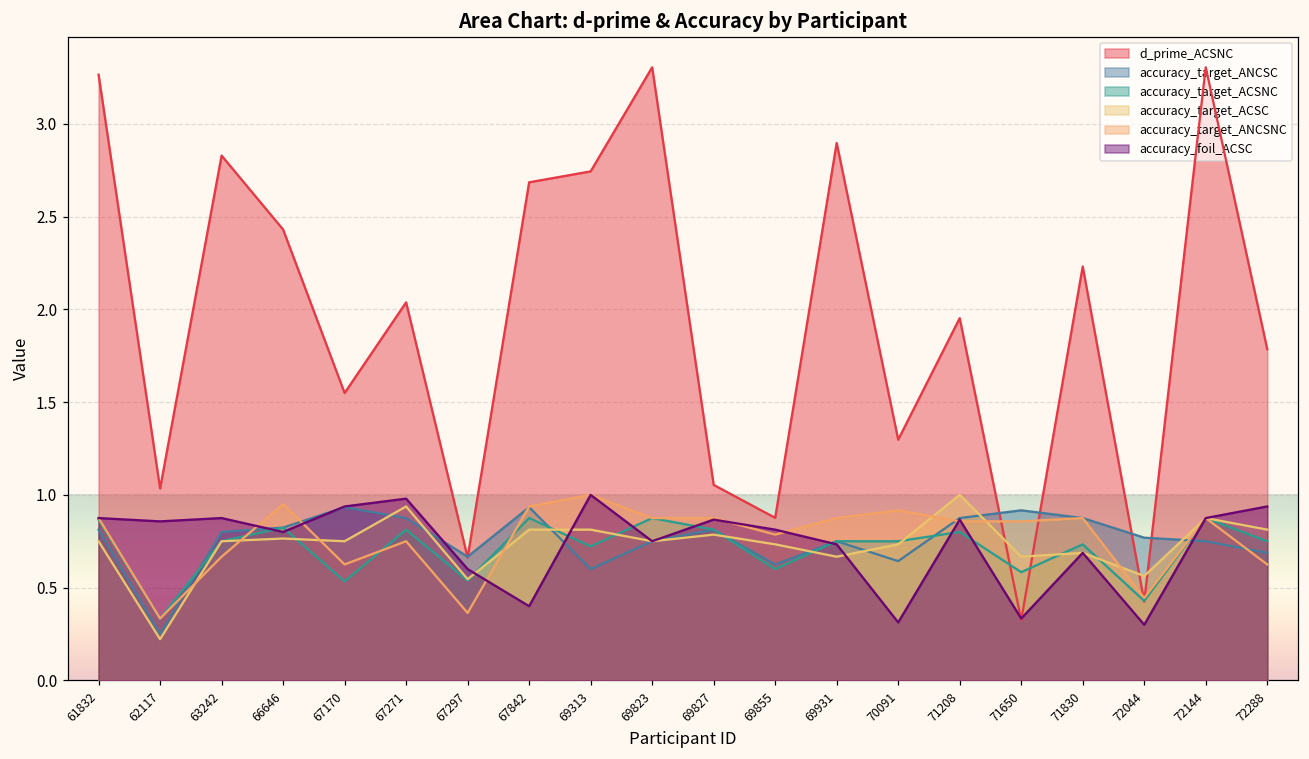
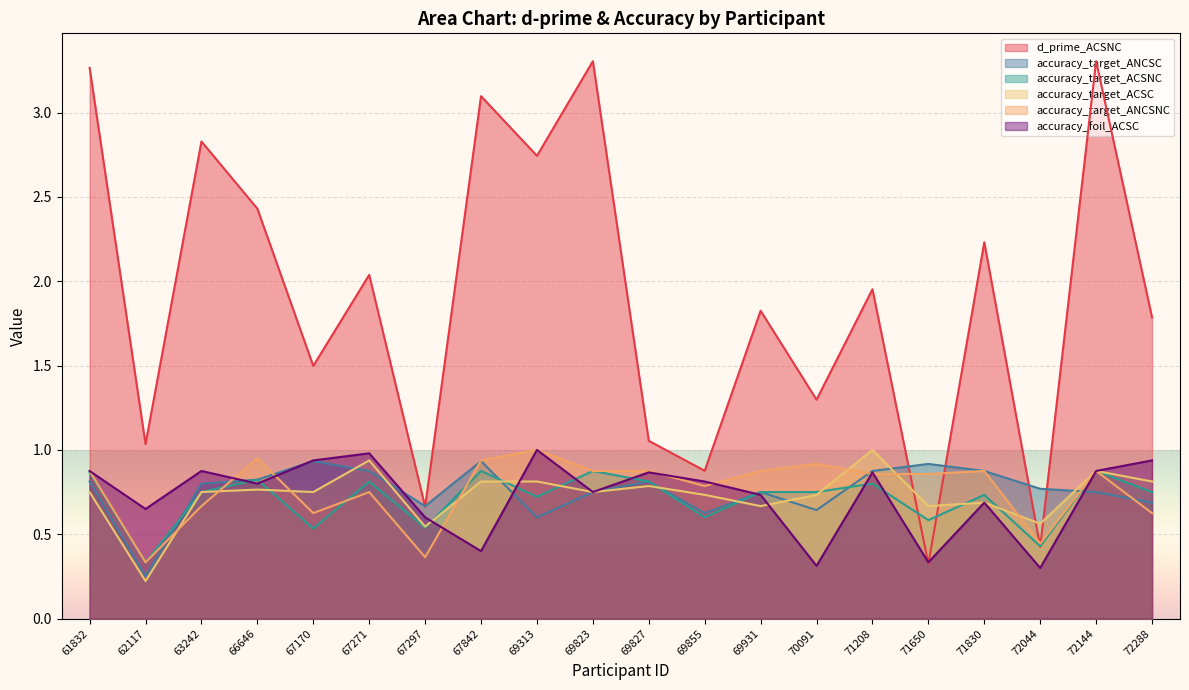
  {
    "d_prime_ACSNC": {
      "61832": 3.26,
      "62117": 1.03,
      "63242": 2.83,
      "66646": 2.43,
-     "67170": 1.55,
+     "67170": 1.50,
      "67271": 2.04,
-     "67842": 2.68,
+     "67842": 3.10,
      "69313": 2.74,
      "69823": 3.30,
      "69827": 1.05,
      "69855": 0.88,
-     "69931": 2.90,
+     "69931": 1.82,
      "70091": 1.30,
      "71208": 1.95,
      "71830": 2.23,
      "72288": 1.79
    },
    "accuracy_foil_ACSC": {
-     "62117": 0.86,
+     "62117": 0.65,
      "63242": 0.88,
      "66646": 0.80,
      "67271": 0.98,
      "67297": 0.60,
      "67842": 0.40,
      "69855": 0.81,
      "69931": 0.73,
      "70091": 0.31,
      "72044": 0.30,
      "72288": 0.94
    }
  }
